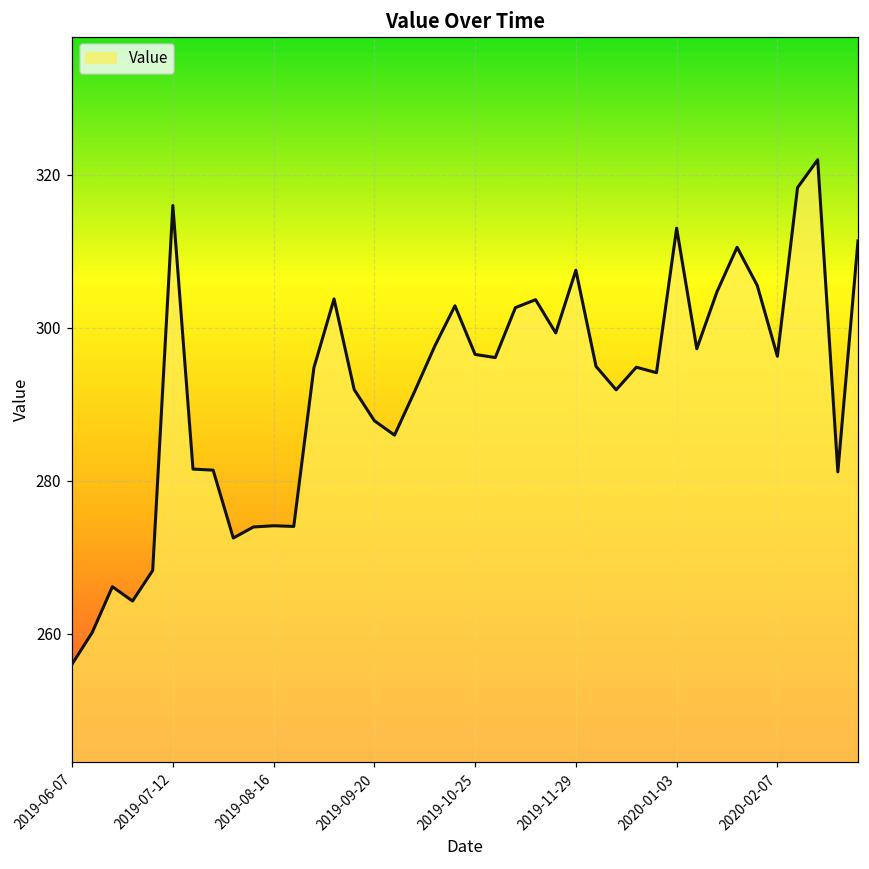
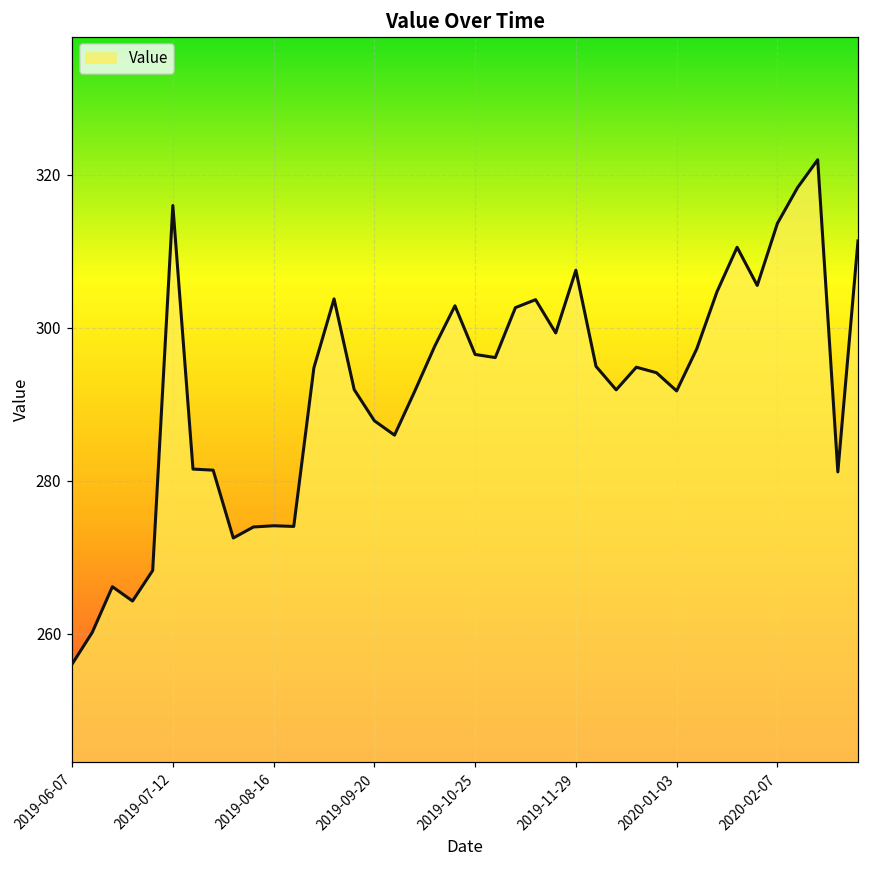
  {
    "2019-06-07": 256,
    "2019-07-12": 316,
    "2019-08-16": 274,
    "2019-09-20": 288,
    "2019-10-25": 297,
    "2019-11-29": 308,
-   "2020-01-03": 313,
-   "2020-02-07": 296
+   "2020-01-03": 292,
+   "2020-02-07": 314
  }
